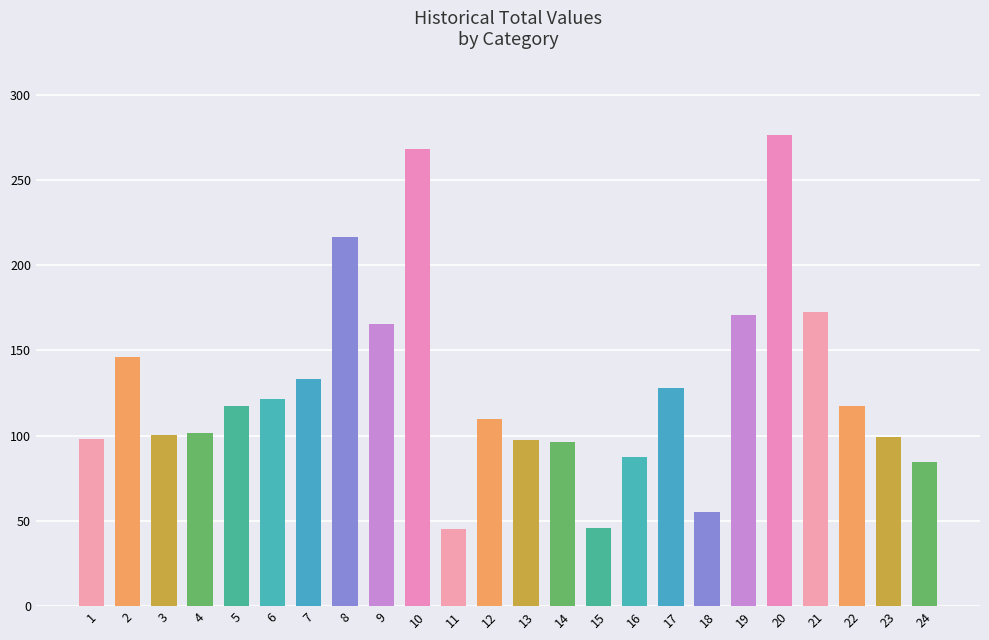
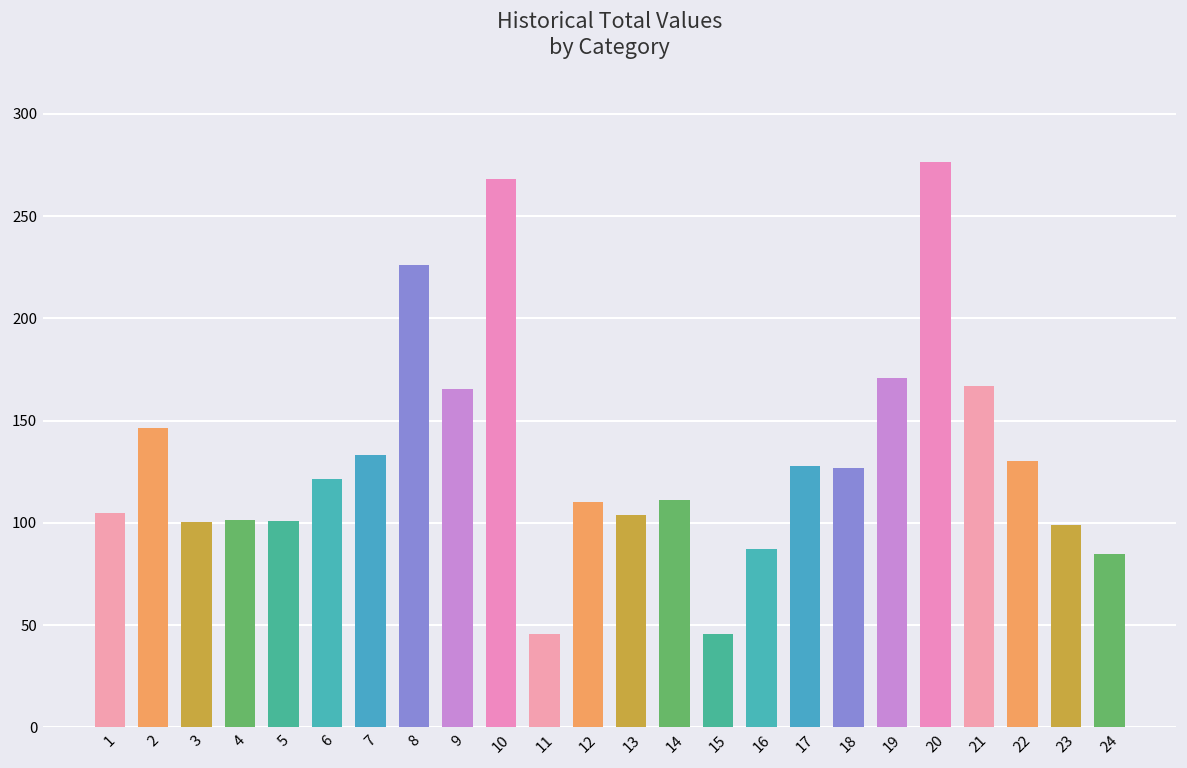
  {
-   "1": 98,
+   "1": 105,
    "2": 146,
    "3": 101,
    "4": 101,
-   "5": 117,
+   "5": 101,
    "6": 121,
    "7": 133,
-   "8": 216,
+   "8": 226,
    "9": 165,
    "10": 268,
    "11": 45,
    "12": 110,
-   "13": 98,
-   "14": 96,
+   "13": 104,
+   "14": 111,
    "15": 46,
    "16": 87,
    "17": 128,
-   "18": 55,
+   "18": 127,
    "19": 171,
    "20": 276,
-   "21": 173,
-   "22": 118,
+   "21": 167,
+   "22": 130,
    "23": 99,
    "24": 85
  }
